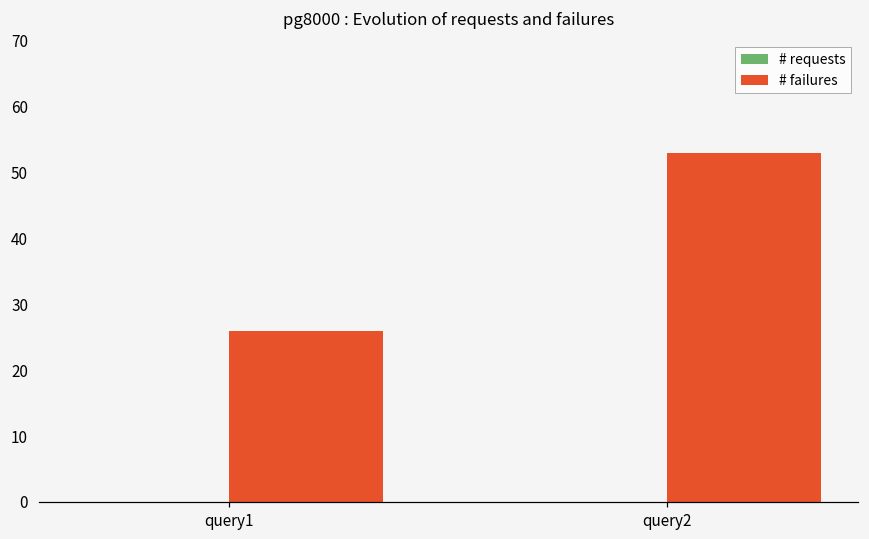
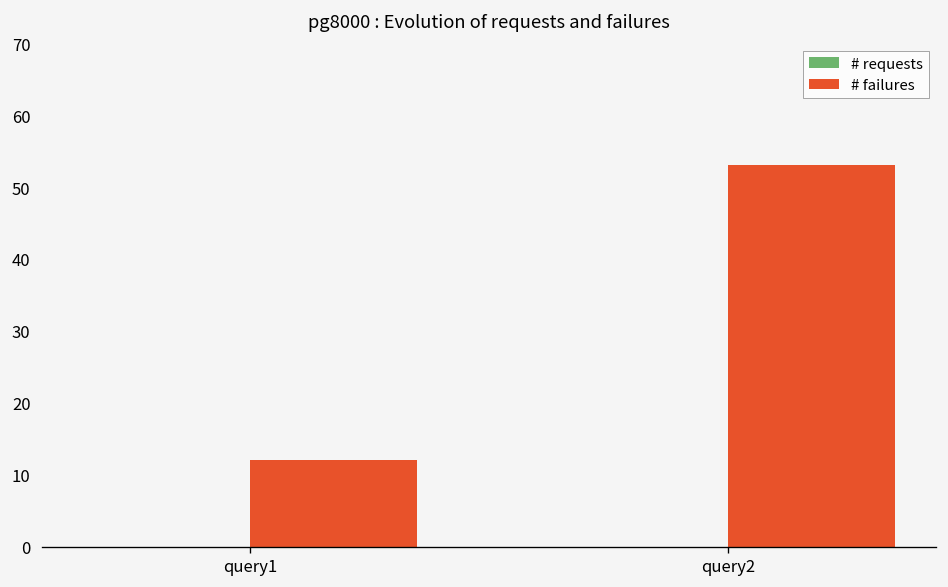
  {
    "# requests": {
      "query1": 0,
      "query2": 0
    },
    "# failures": {
-     "query1": 26,
+     "query1": 12,
      "query2": 53
    }
  }
